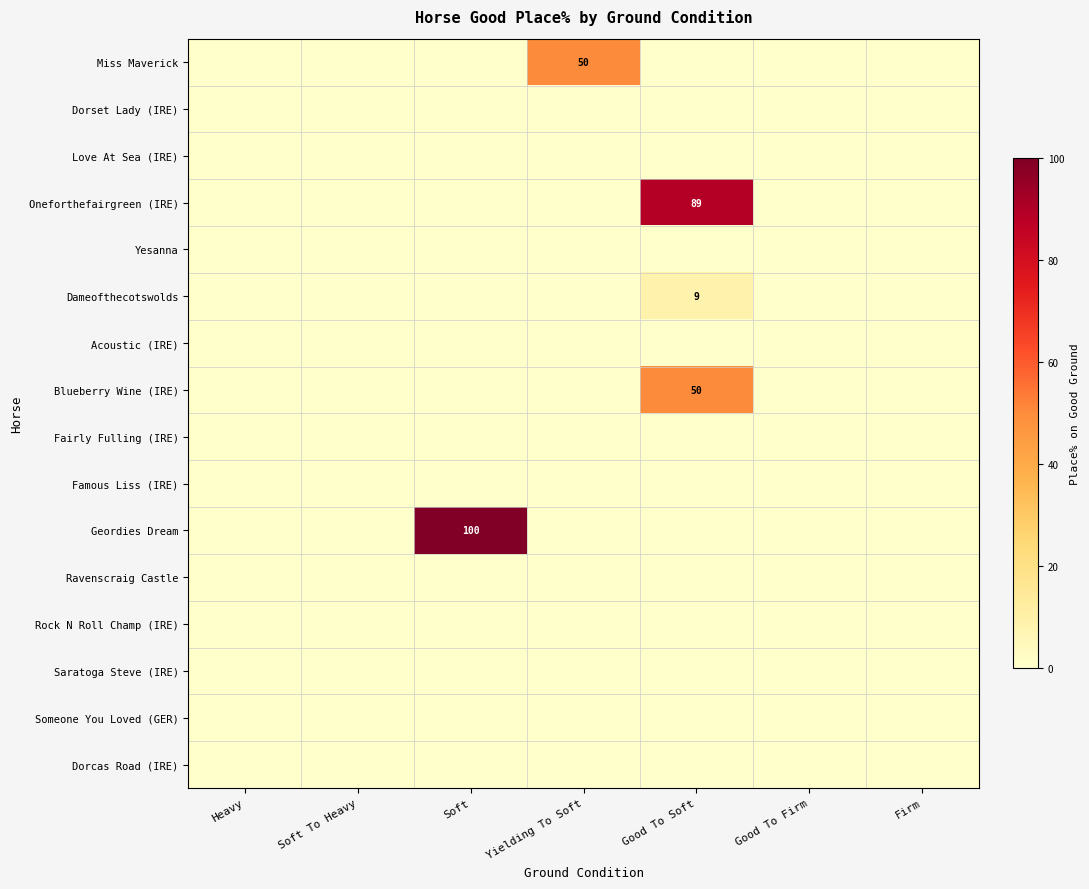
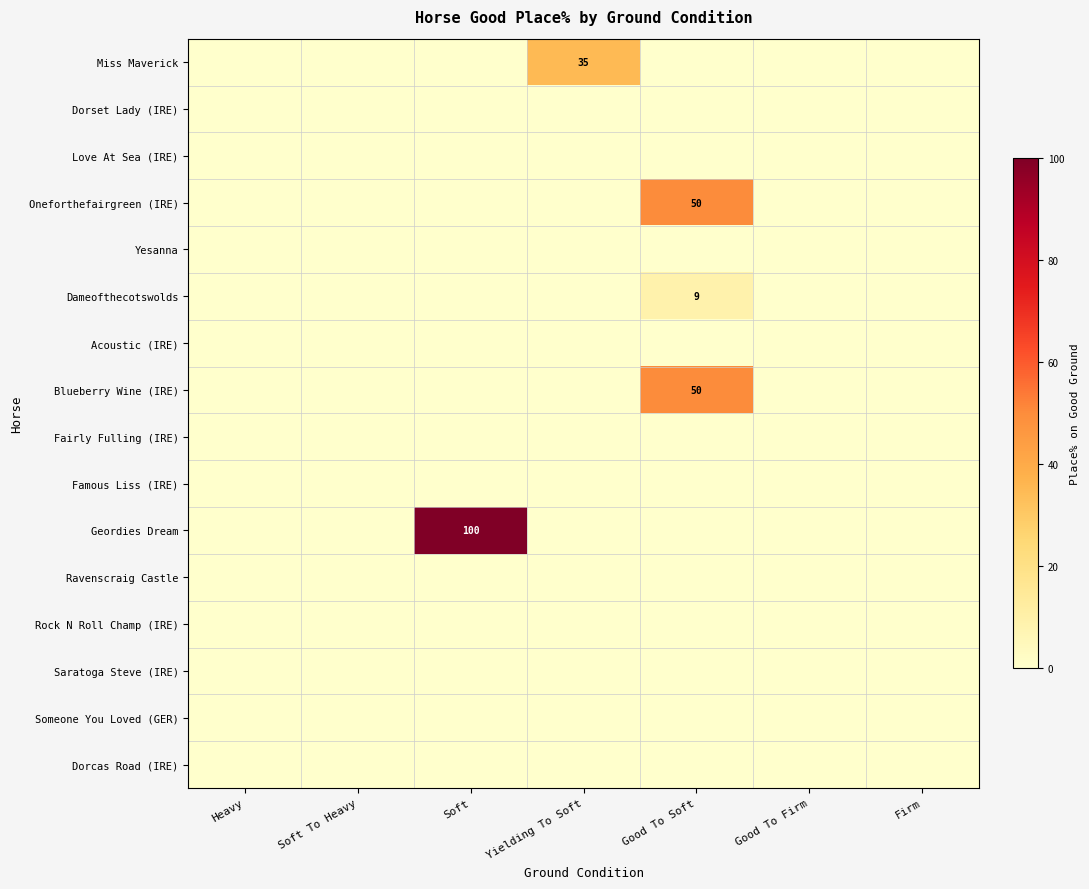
  {
    "Miss Maverick": {
-     "Yielding To Soft": 50
+     "Yielding To Soft": 35
    },
    "Oneforthefairgreen (IRE)": {
-     "Good To Soft": 89
+     "Good To Soft": 50
    },
    "Dameofthecotswolds": {
      "Good To Soft": 9
    },
    "Blueberry Wine (IRE)": {
      "Good To Soft": 50
    },
    "Geordies Dream": {
      "Soft": 100
    }
  }
